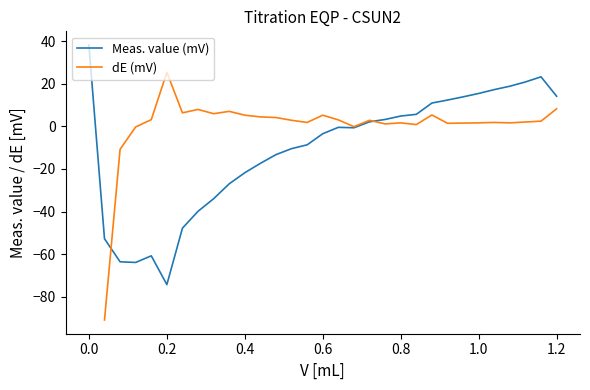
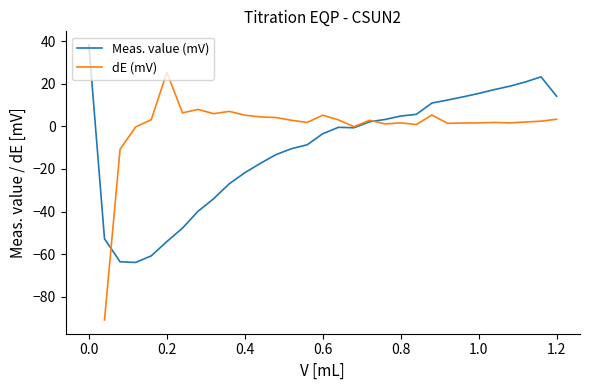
  {
    "Meas. value (mV)": {
-     "0.2": -74,
+     "0.2": -54,
      "0.4": -22,
      "0.6": -4,
      "0.8": 5,
      "1.0": 15,
      "1.2": 14
    },
    "dE (mV)": {
      "0.4": 5,
      "0.6": 5,
      "0.8": 2,
      "1.0": 2,
-     "1.2": 8
+     "1.2": 3
    }
  }
